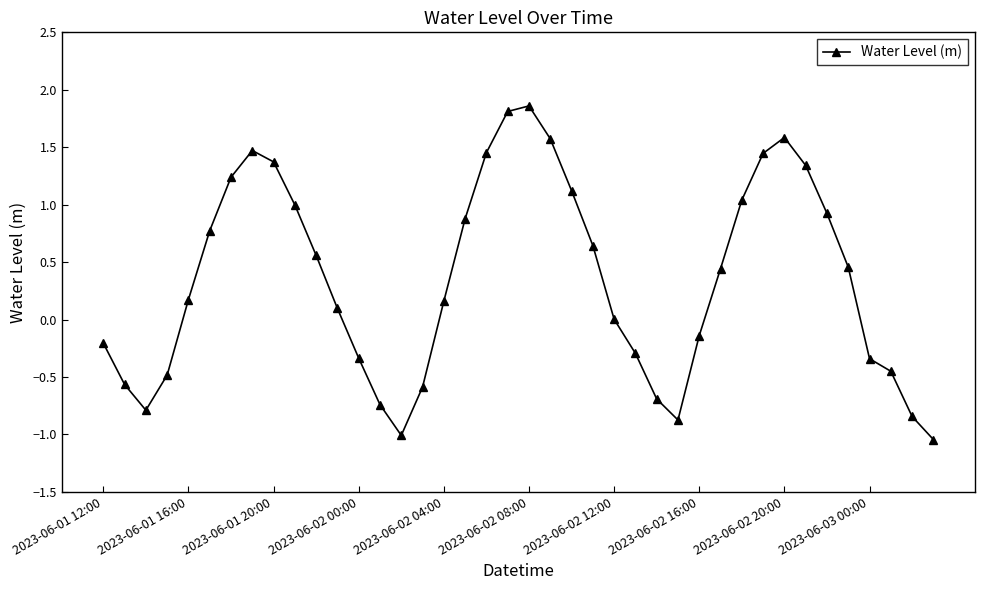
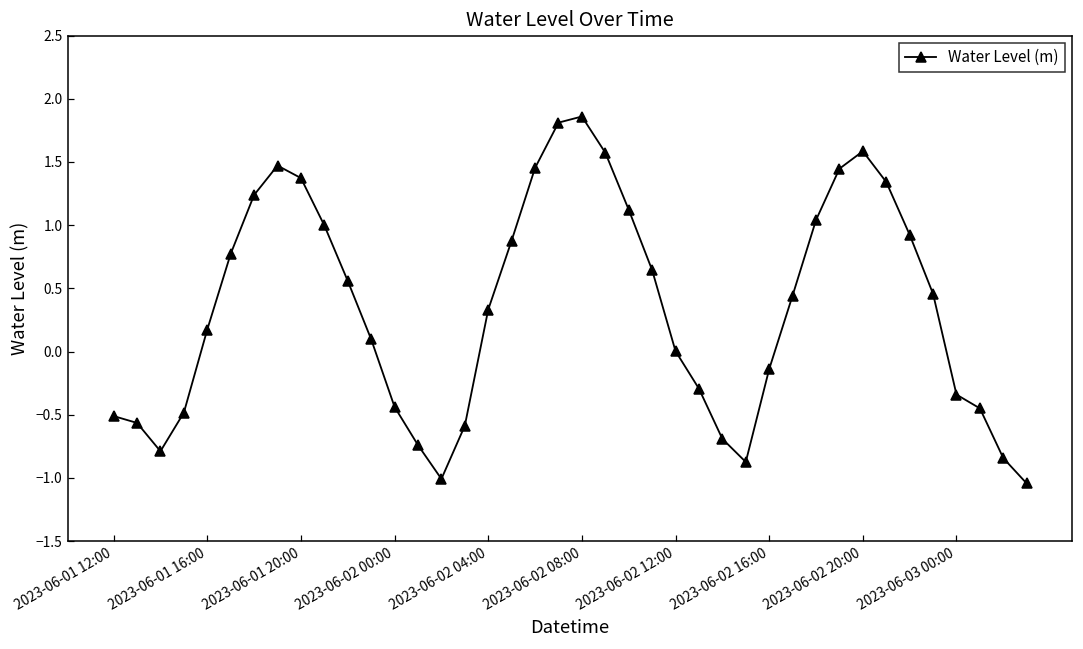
  {
-   "2023-06-01 12:00": -0.21,
+   "2023-06-01 12:00": -0.51,
    "2023-06-01 16:00": 0.17,
    "2023-06-01 20:00": 1.37,
-   "2023-06-02 00:00": -0.34,
-   "2023-06-02 04:00": 0.16,
+   "2023-06-02 00:00": -0.44,
+   "2023-06-02 04:00": 0.33,
    "2023-06-02 08:00": 1.86,
    "2023-06-02 12:00": 0.00,
    "2023-06-02 16:00": -0.14,
    "2023-06-02 20:00": 1.58,
    "2023-06-03 00:00": -0.34
  }
